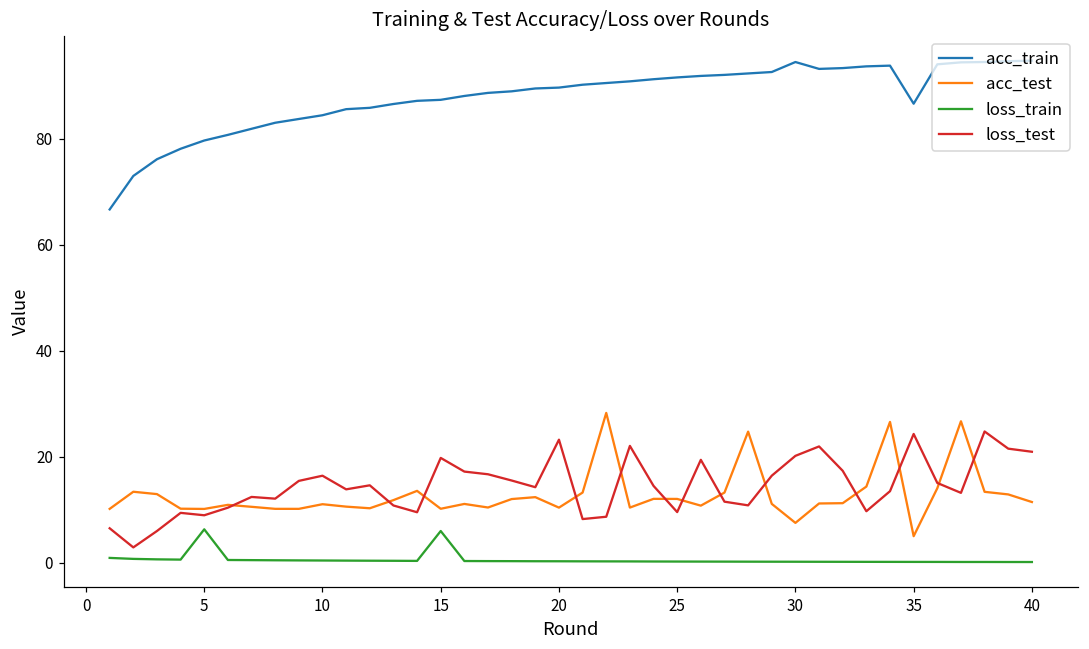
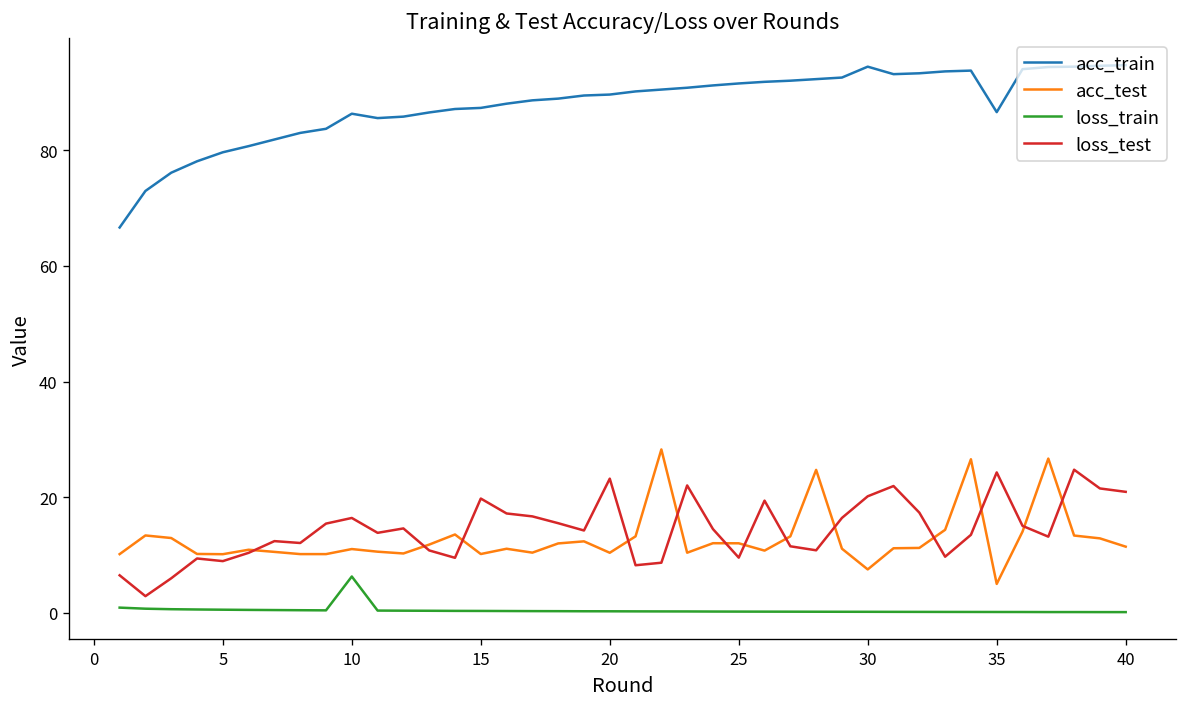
  {
    "acc_train": {
      "5": 80,
-     "10": 84,
+     "10": 86,
      "15": 87,
      "20": 90,
      "25": 92,
      "30": 94,
      "35": 87
    },
    "acc_test": {
      "5": 10,
      "10": 11,
      "15": 10,
      "20": 10,
      "25": 12,
      "30": 8,
      "35": 5,
      "40": 11
    },
    "loss_train": {
-     "5": 6,
-     "10": 0,
-     "15": 6,
+     "5": 1,
+     "10": 6,
+     "15": 0,
      "20": 0,
      "25": 0,
      "30": 0,
      "35": 0,
      "40": 0
    },
    "loss_test": {
      "5": 9,
      "10": 16,
      "15": 20,
      "20": 23,
      "25": 10,
      "30": 20,
      "35": 24,
      "40": 21
    }
  }
